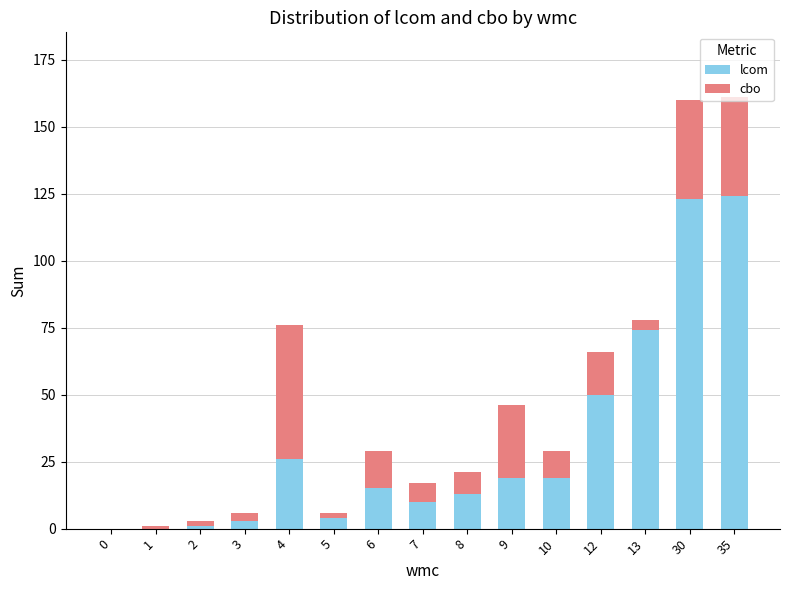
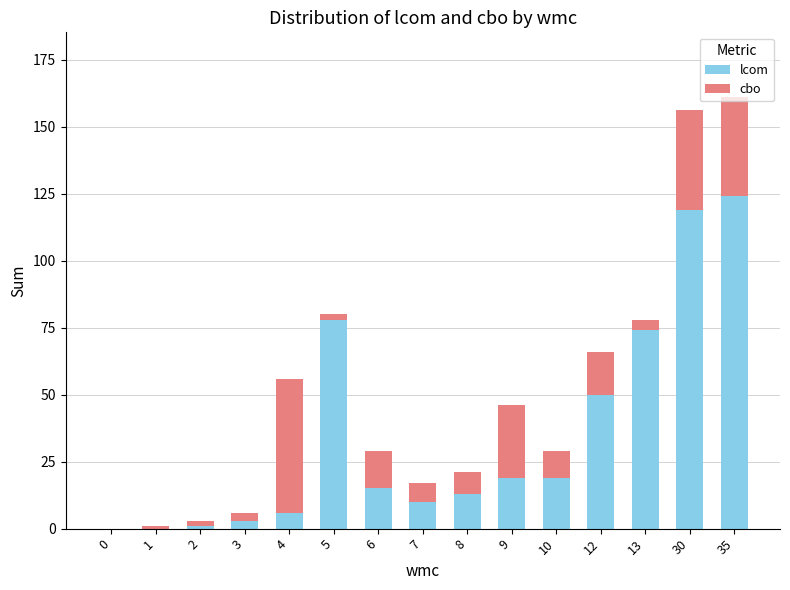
  {
    "lcom": {
      "0": 0,
      "1": 0,
      "2": 1,
      "3": 3,
-     "4": 26,
-     "5": 4,
+     "4": 6,
+     "5": 78,
      "6": 15,
      "7": 10,
      "8": 13,
      "9": 19,
      "10": 19,
      "12": 50,
      "13": 74,
-     "30": 123,
+     "30": 119,
      "35": 124
    },
    "cbo": {
      "0": 0,
      "1": 1,
      "2": 2,
      "3": 3,
      "4": 50,
      "5": 2,
      "6": 14,
      "7": 7,
      "8": 8,
      "9": 27,
      "10": 10,
      "12": 16,
      "13": 4,
      "30": 37
    }
  }
